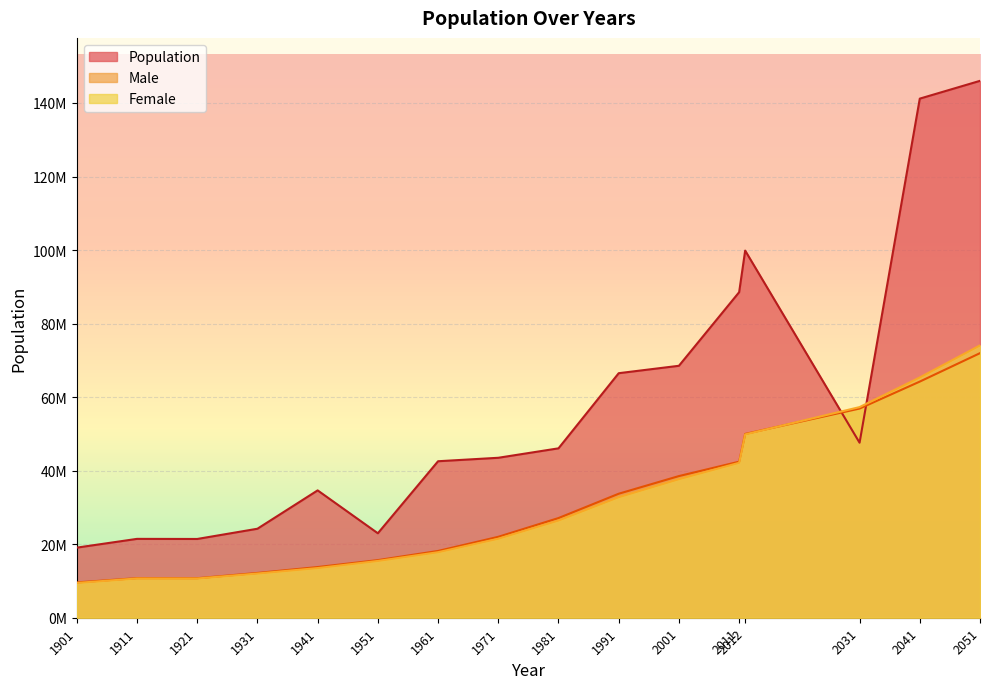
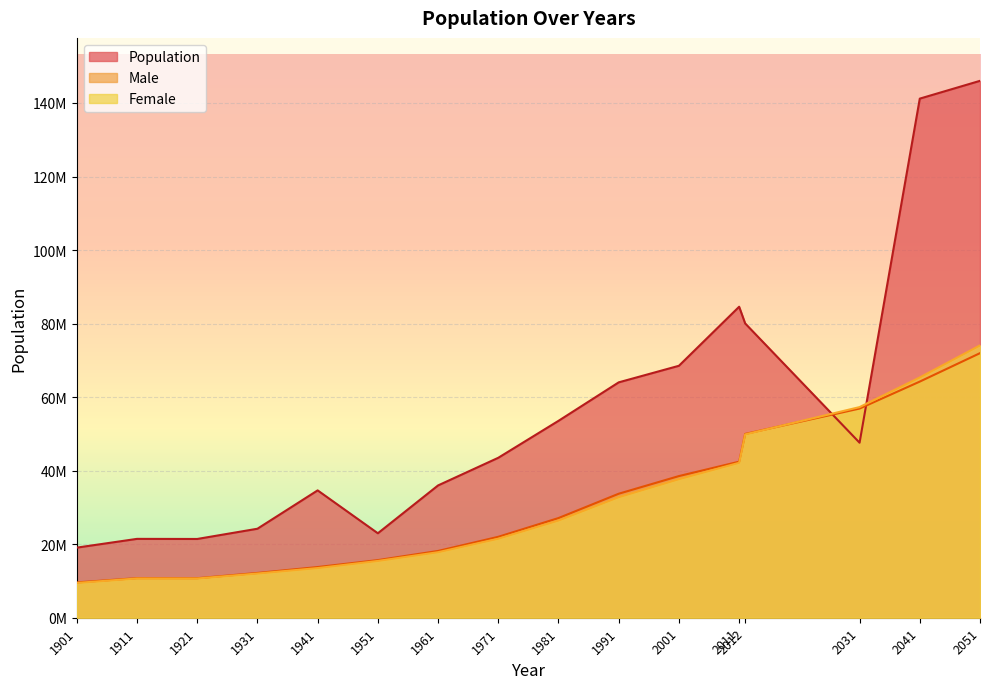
  {
    "Population": {
      "1901": 19000000,
      "1911": 21000000,
      "1921": 21000000,
      "1931": 24000000,
      "1941": 35000000,
      "1951": 23000000,
-     "1961": 43000000,
+     "1961": 36000000,
      "1971": 44000000,
-     "1981": 46000000,
-     "1991": 67000000,
+     "1981": 54000000,
+     "1991": 64000000,
      "2001": 69000000,
-     "2011": 89000000,
-     "2012": 100000000,
+     "2011": 85000000,
+     "2012": 80000000,
      "2031": 48000000,
      "2041": 141000000,
      "2051": 146000000
    }
  }
